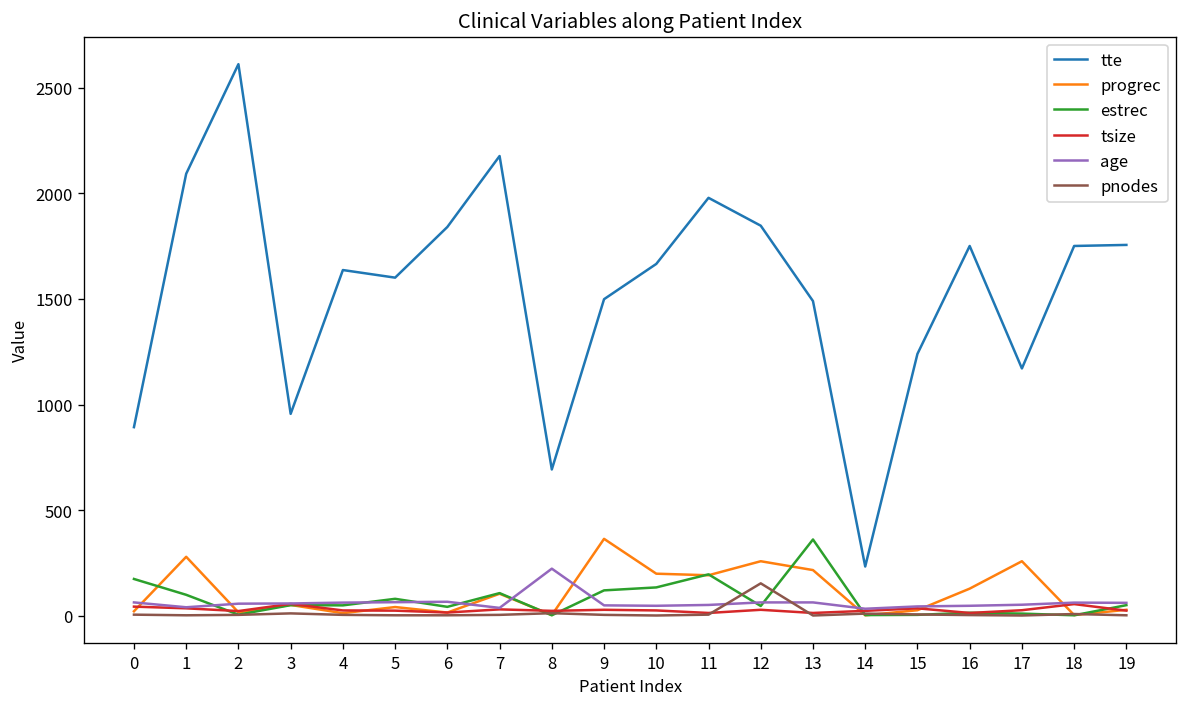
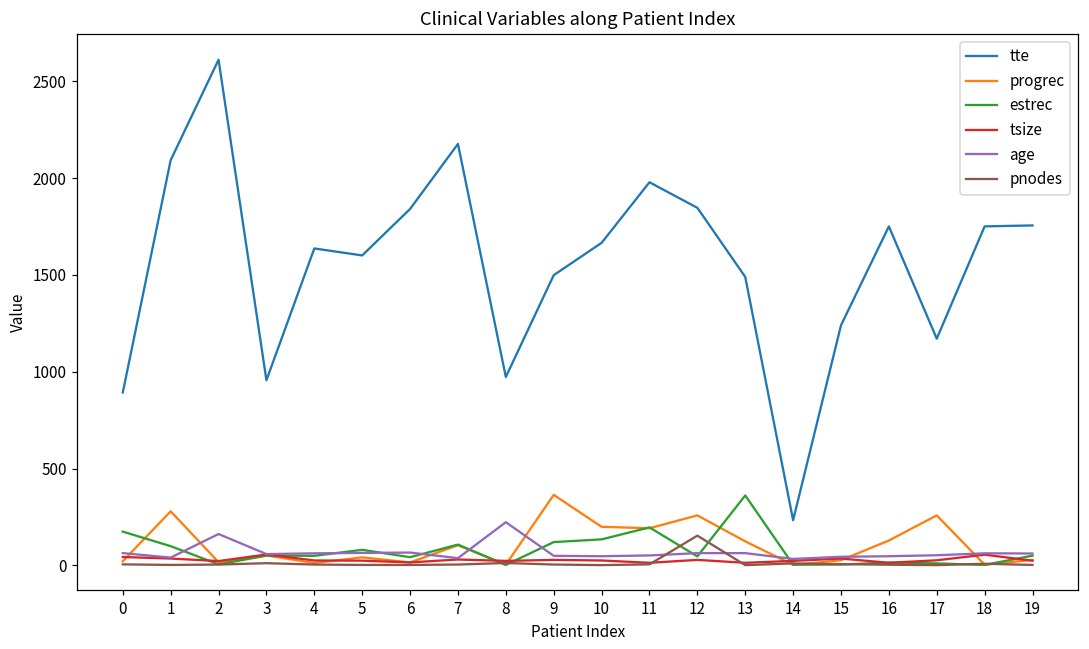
  {
    "tte": {
      "0": 890,
      "1": 2090,
      "2": 2610,
      "3": 960,
      "4": 1640,
      "5": 1600,
      "6": 1840,
      "7": 2180,
-     "8": 690,
+     "8": 970,
      "9": 1500,
      "10": 1670,
      "11": 1980,
      "12": 1850,
      "13": 1490,
      "14": 230,
      "15": 1240,
      "16": 1750,
      "17": 1170,
      "18": 1750,
      "19": 1760
    },
    "progrec": {
      "0": 20,
      "1": 280,
      "5": 40,
      "9": 360,
      "10": 200,
      "12": 260,
-     "13": 220,
+     "13": 120,
      "16": 130,
      "17": 260
    },
    "estrec": {
      "0": 170,
      "1": 100,
      "5": 80,
      "6": 40,
      "9": 120,
      "10": 130,
      "12": 50,
      "13": 360
    },
    "tsize": {
      "0": 40,
      "5": 20,
      "9": 30,
      "10": 30,
      "12": 30,
      "17": 30
    },
    "age": {
      "0": 60,
-     "2": 60,
+     "2": 160,
      "5": 60,
      "6": 70,
      "8": 220,
      "9": 50,
      "10": 50,
      "11": 50,
      "12": 60,
      "13": 60,
      "16": 50,
      "17": 50
    },
    "pnodes": {
      "0": 10,
      "1": 0,
      "3": 10,
      "5": 0,
      "7": 0,
      "9": 0,
      "10": 0,
      "12": 150,
      "19": 0
    }
  }
